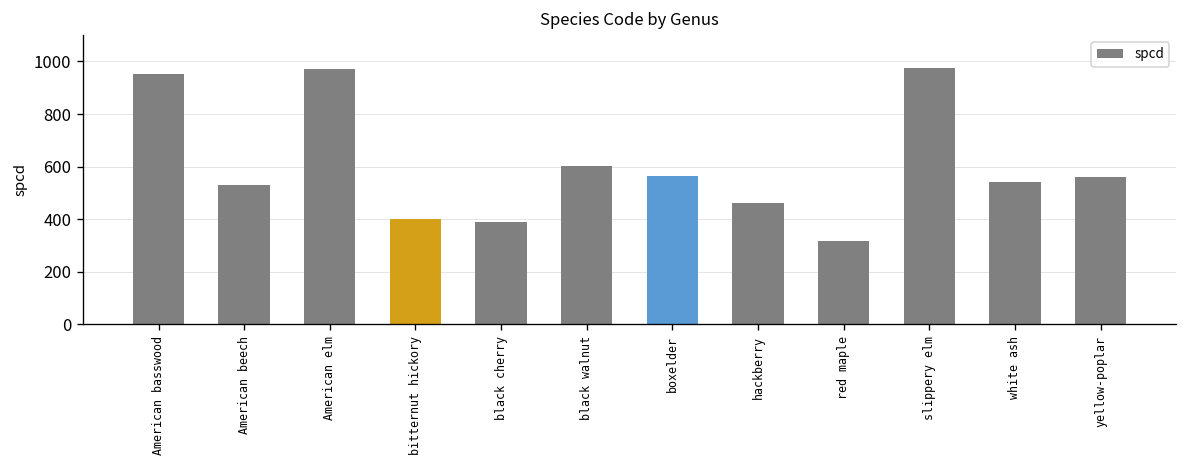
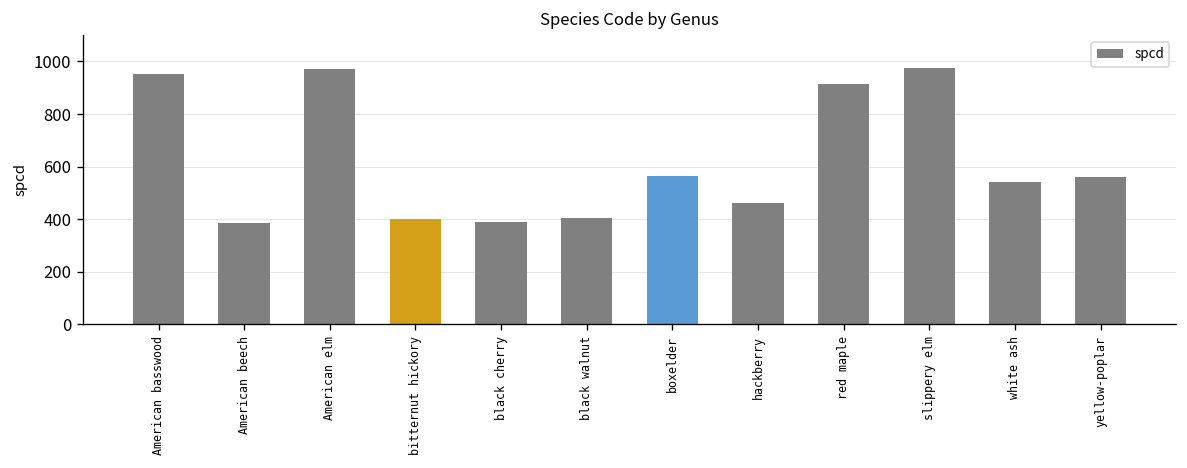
  {
    "American basswood": 950,
-   "American beech": 530,
+   "American beech": 390,
    "American elm": 970,
    "bitternut hickory": 400,
    "black cherry": 390,
-   "black walnut": 600,
+   "black walnut": 410,
    "boxelder": 570,
    "hackberry": 460,
-   "red maple": 320,
+   "red maple": 910,
    "slippery elm": 980,
    "white ash": 540,
    "yellow-poplar": 560
  }
